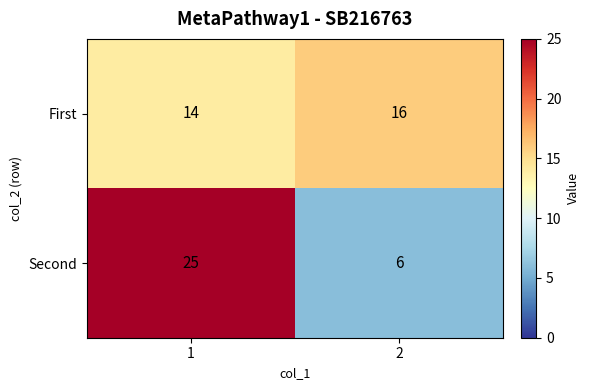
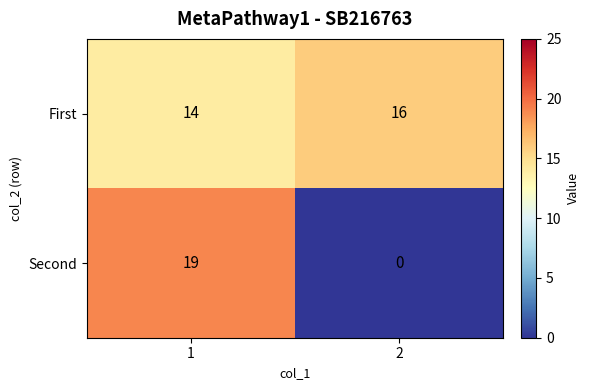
  {
    "First": {
      "1": 14,
      "2": 16
    },
    "Second": {
-     "1": 25,
-     "2": 6
+     "1": 19,
+     "2": 0
    }
  }
